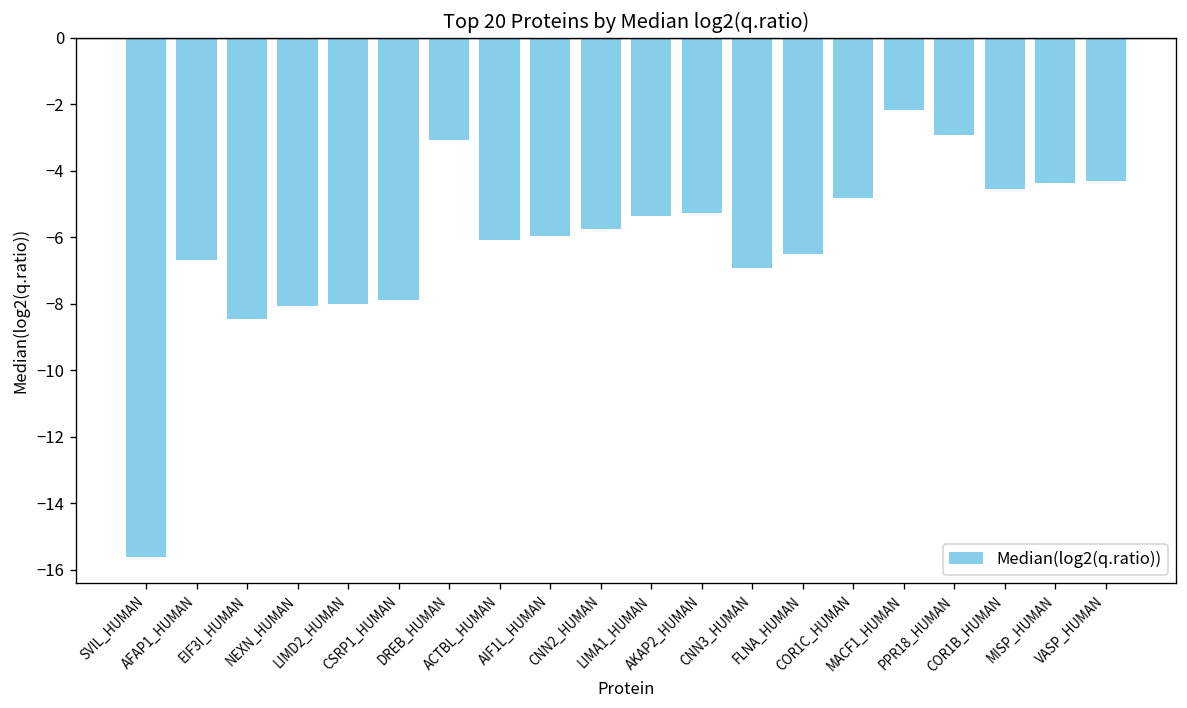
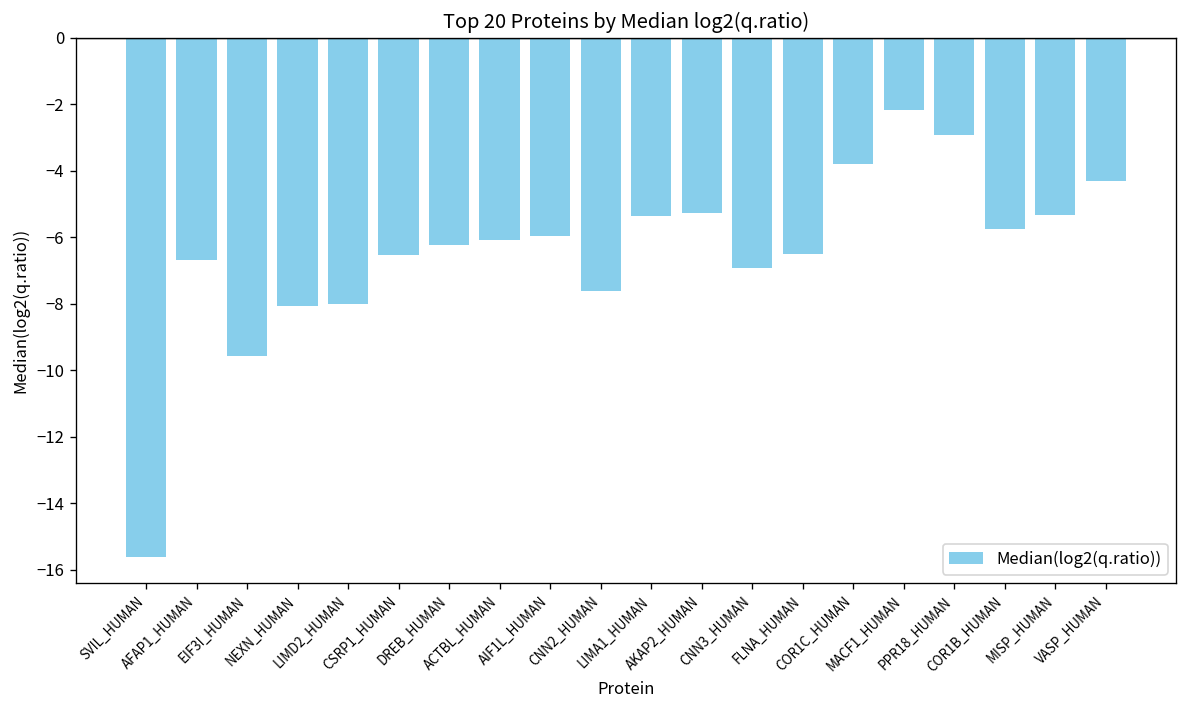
  {
    "SVIL_HUMAN": -15.6,
    "AFAP1_HUMAN": -6.7,
-   "EIF3I_HUMAN": -8.5,
+   "EIF3I_HUMAN": -9.6,
    "NEXN_HUMAN": -8.1,
    "LIMD2_HUMAN": -8.0,
-   "CSRP1_HUMAN": -7.9,
-   "DREB_HUMAN": -3.1,
+   "CSRP1_HUMAN": -6.5,
+   "DREB_HUMAN": -6.2,
    "ACTBL_HUMAN": -6.1,
    "AIF1L_HUMAN": -6.0,
-   "CNN2_HUMAN": -5.7,
+   "CNN2_HUMAN": -7.6,
    "LIMA1_HUMAN": -5.4,
    "AKAP2_HUMAN": -5.3,
    "CNN3_HUMAN": -6.9,
    "FLNA_HUMAN": -6.5,
-   "COR1C_HUMAN": -4.8,
+   "COR1C_HUMAN": -3.8,
    "MACF1_HUMAN": -2.2,
    "PPR18_HUMAN": -2.9,
-   "COR1B_HUMAN": -4.5,
-   "MISP_HUMAN": -4.4,
+   "COR1B_HUMAN": -5.7,
+   "MISP_HUMAN": -5.3,
    "VASP_HUMAN": -4.3
  }
